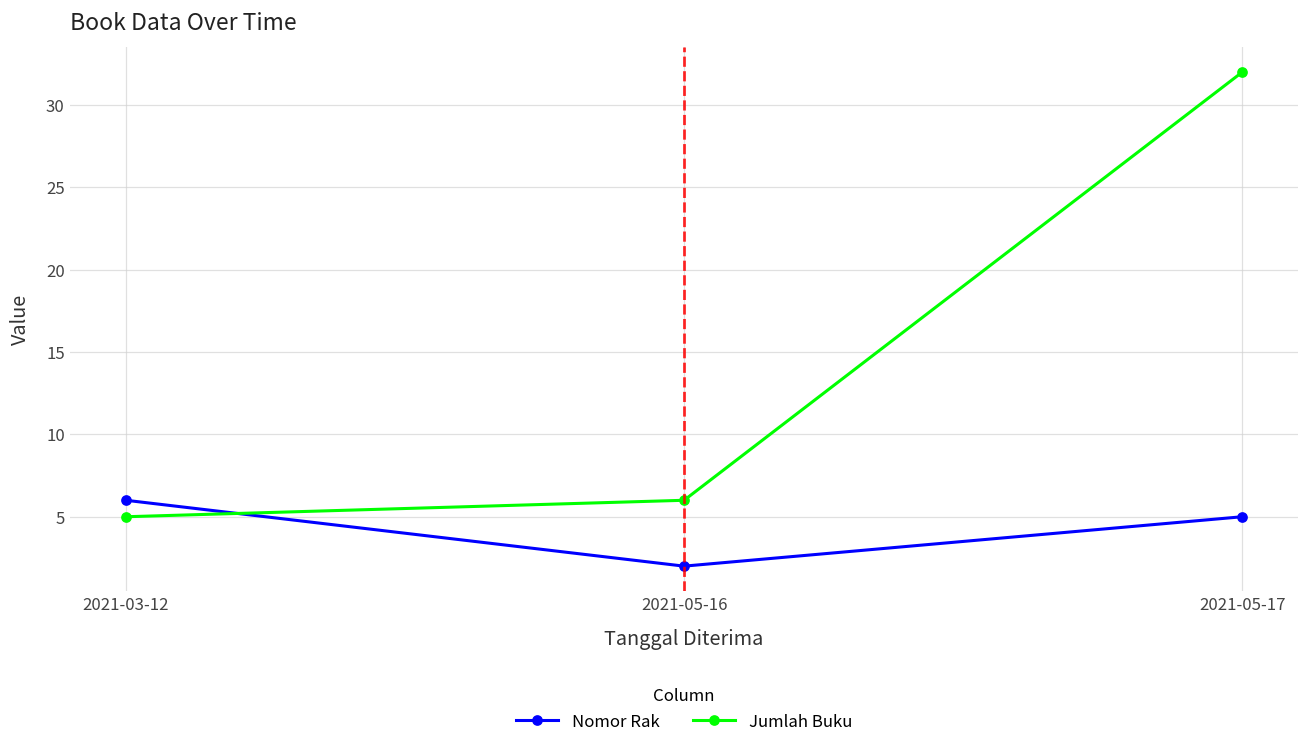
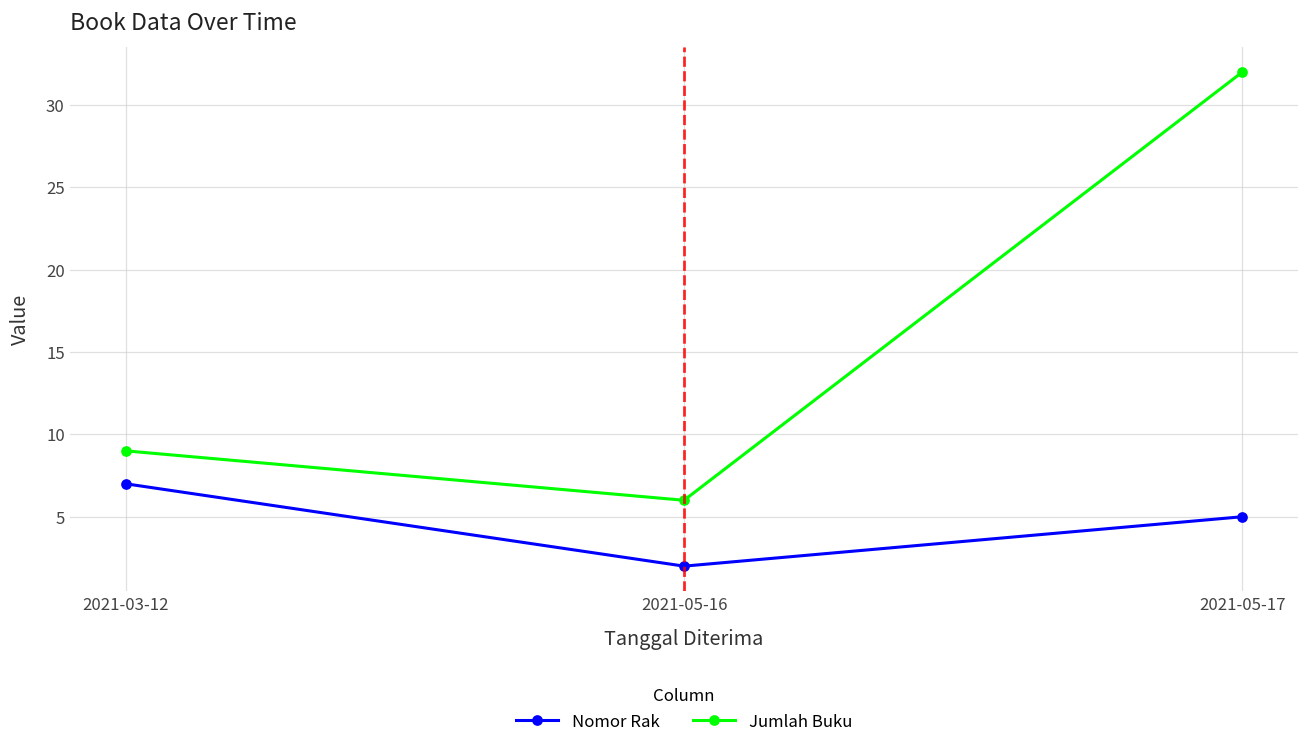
  {
    "Nomor Rak": {
-     "2021-03-12": 6,
+     "2021-03-12": 7,
      "2021-05-16": 2,
      "2021-05-17": 5
    },
    "Jumlah Buku": {
-     "2021-03-12": 5,
+     "2021-03-12": 9,
      "2021-05-16": 6,
      "2021-05-17": 32
    }
  }
